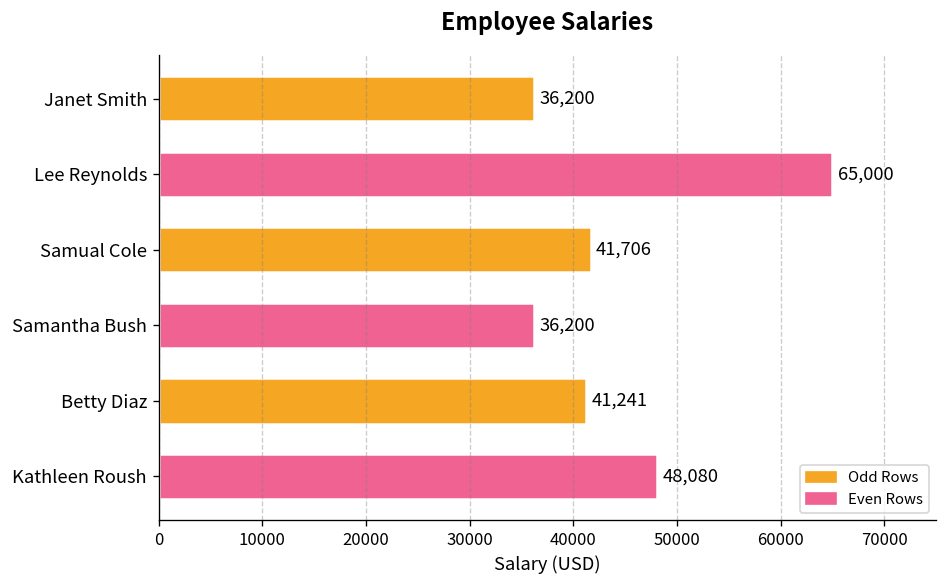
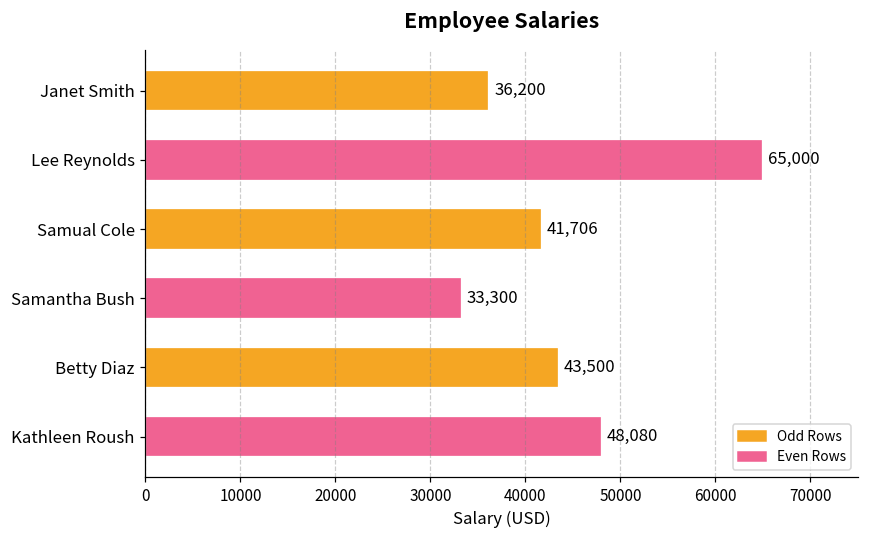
  {
    "Janet Smith": "36,200",
    "Lee Reynolds": "65,000",
    "Samual Cole": "41,706",
-   "Samantha Bush": "36,200",
-   "Betty Diaz": "41,241",
+   "Samantha Bush": "33,300",
+   "Betty Diaz": "43,500",
    "Kathleen Roush": "48,080"
  }
